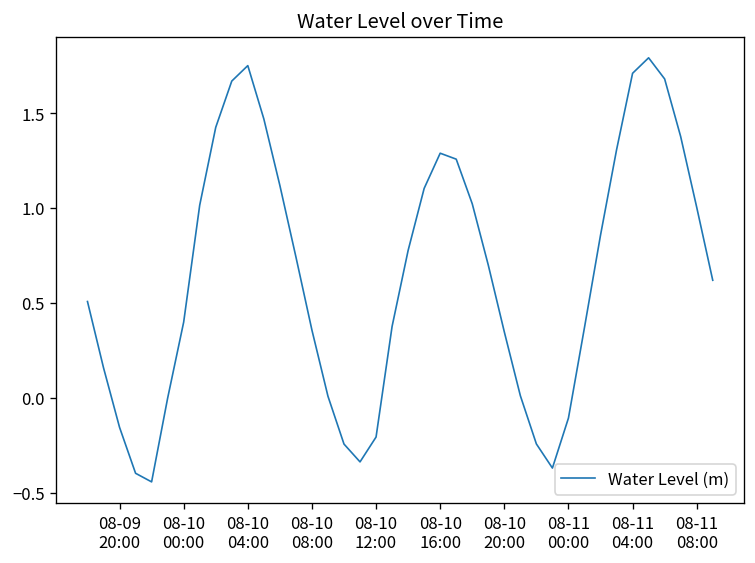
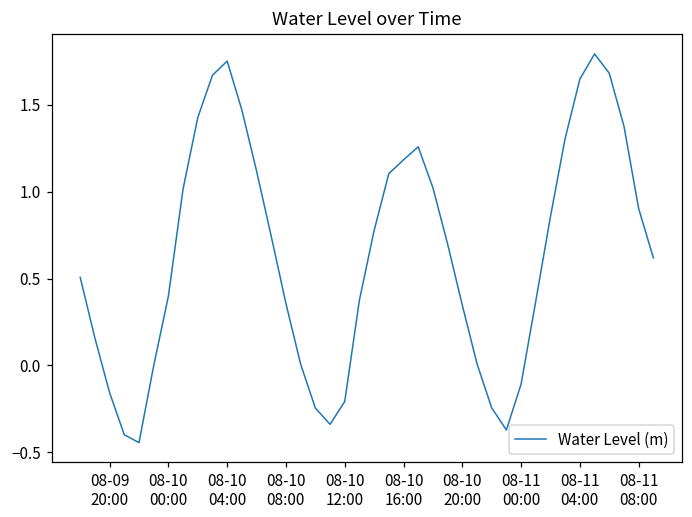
  {
    "08-09 20:00": -0.16,
    "08-10 00:00": 0.40,
    "08-10 04:00": 1.75,
    "08-10 08:00": 0.36,
    "08-10 12:00": -0.21,
-   "08-10 16:00": 1.29,
+   "08-10 16:00": 1.18,
    "08-10 20:00": 0.35,
    "08-11 00:00": -0.11,
-   "08-11 04:00": 1.71,
-   "08-11 08:00": 1.00
+   "08-11 04:00": 1.65,
+   "08-11 08:00": 0.90
  }
